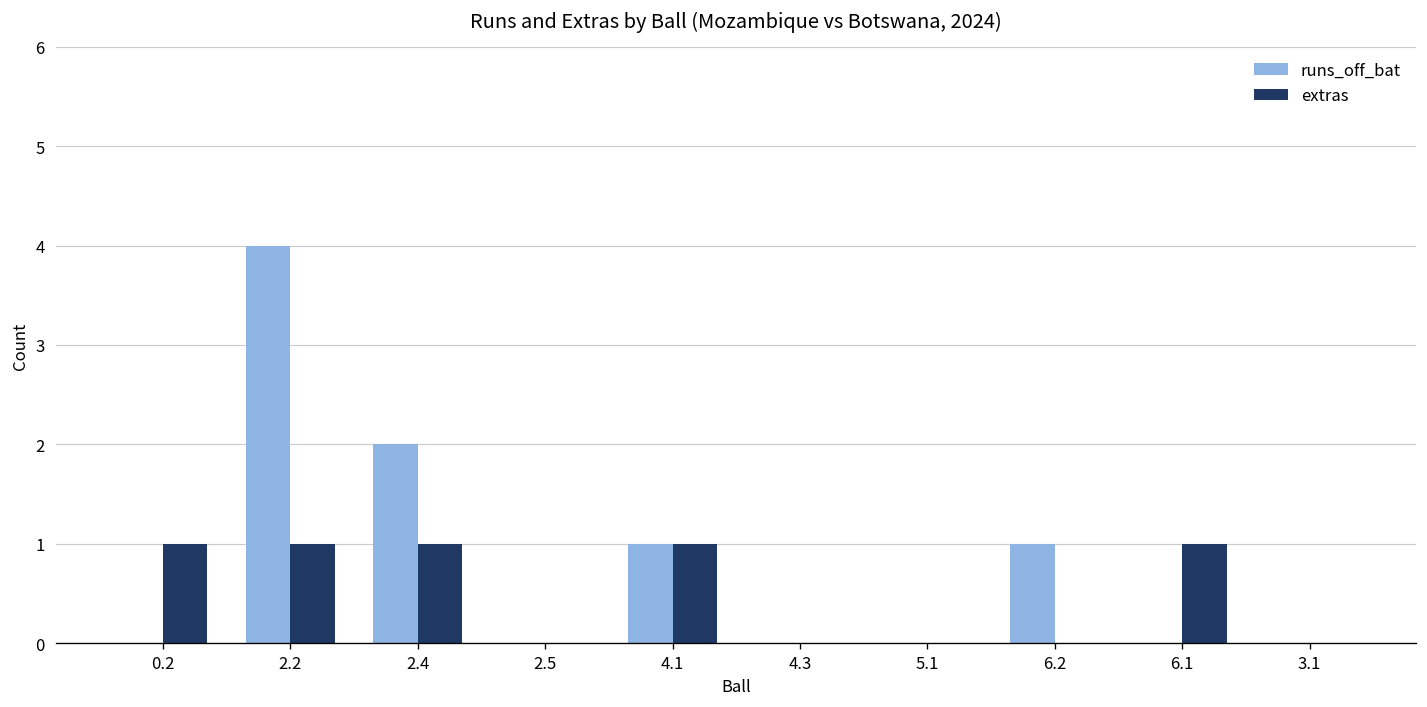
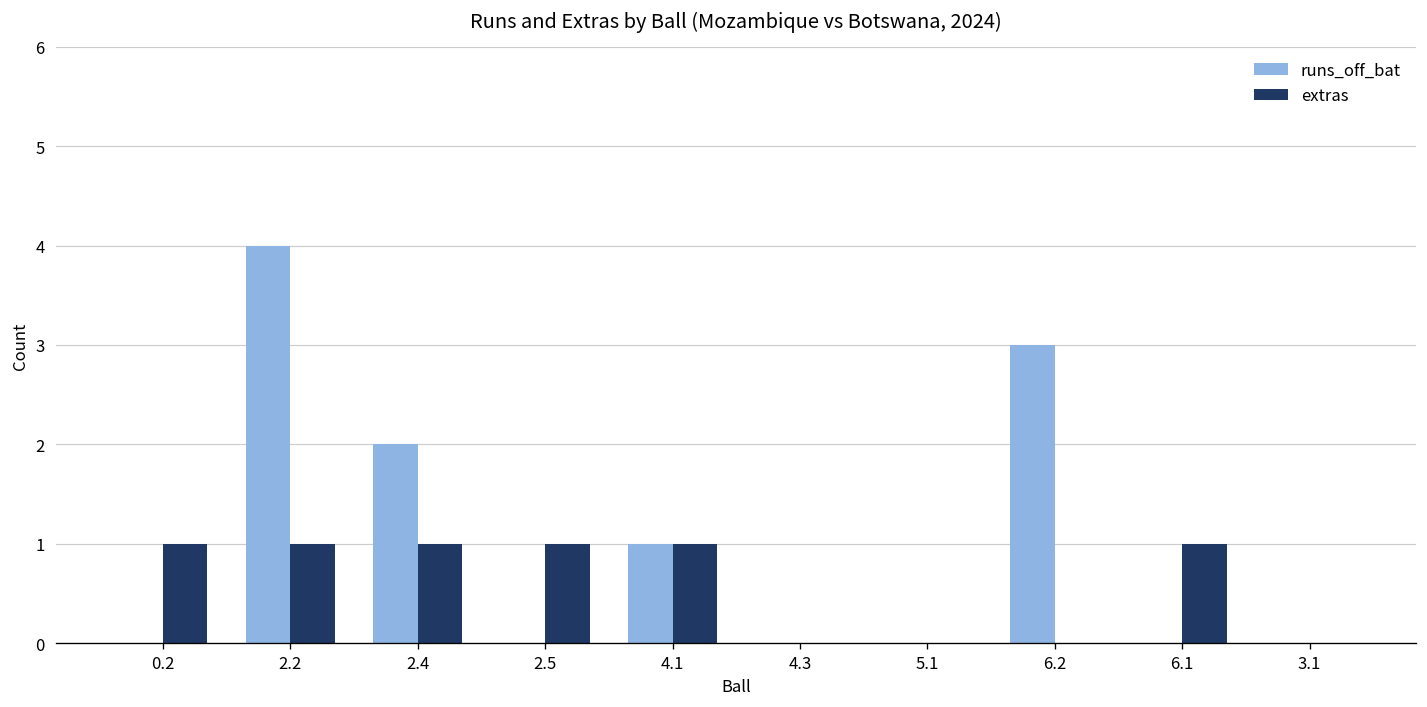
  {
    "runs_off_bat": {
      "0.2": 0,
      "2.2": 4,
      "2.4": 2,
      "2.5": 0,
      "4.1": 1,
      "4.3": 0,
      "5.1": 0,
-     "6.2": 1,
+     "6.2": 3,
      "6.1": 0,
      "3.1": 0
    },
    "extras": {
      "0.2": 1,
      "2.2": 1,
      "2.4": 1,
-     "2.5": 0,
+     "2.5": 1,
      "4.1": 1,
      "4.3": 0,
      "5.1": 0,
      "6.2": 0,
      "6.1": 1,
      "3.1": 0
    }
  }
